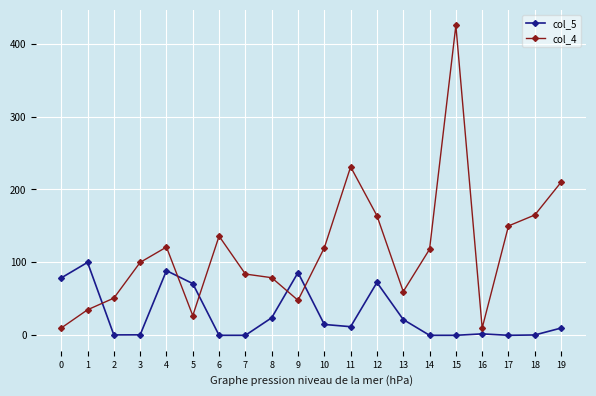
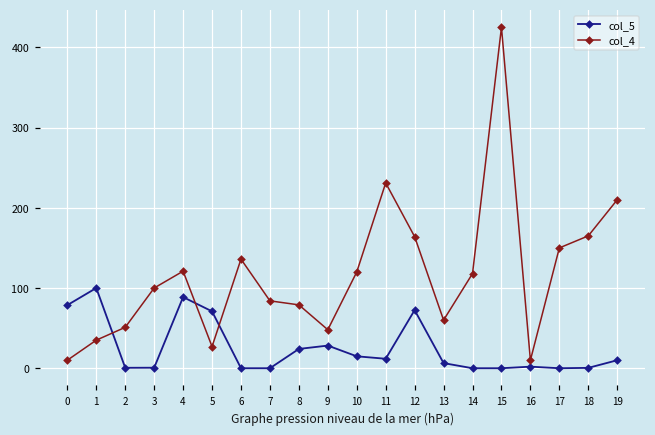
  {
    "col_5": {
      "0": 80,
      "1": 100,
      "2": 0,
      "3": 0,
      "4": 90,
      "5": 70,
      "6": 0,
      "7": 0,
      "8": 20,
-     "9": 90,
+     "9": 30,
      "10": 10,
      "11": 10,
      "12": 70,
-     "13": 20,
+     "13": 10,
      "14": 0,
      "15": 0,
      "16": 0,
      "17": 0,
      "18": 0,
      "19": 10
    },
    "col_4": {
      "0": 10,
      "1": 40,
      "2": 50,
      "3": 100,
      "4": 120,
      "5": 30,
      "6": 140,
      "7": 80,
      "8": 80,
      "9": 50,
      "10": 120,
      "11": 230,
      "12": 160,
      "13": 60,
      "14": 120,
      "15": 430,
      "16": 10,
      "17": 150,
      "18": 170,
      "19": 210
    }
  }
